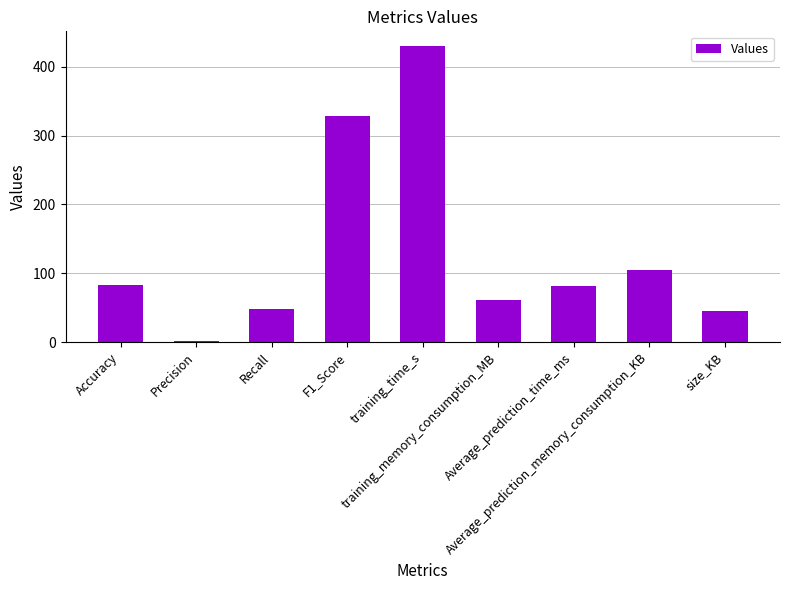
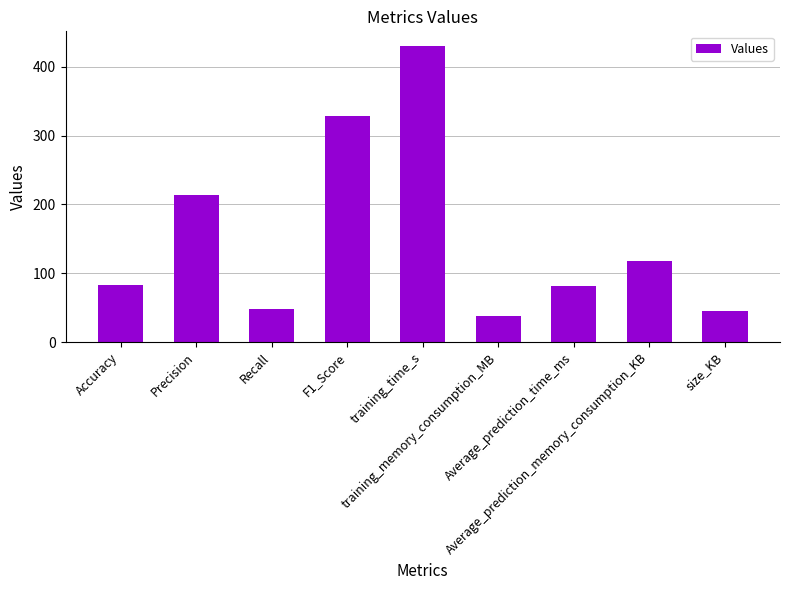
  {
    "Accuracy": 80,
-   "Precision": 0,
+   "Precision": 210,
    "Recall": 50,
    "F1_Score": 330,
    "training_time_s": 430,
-   "training_memory_consumption_MB": 60,
+   "training_memory_consumption_MB": 40,
    "Average_prediction_time_ms": 80,
-   "Average_prediction_memory_consumption_KB": 100,
+   "Average_prediction_memory_consumption_KB": 120,
    "size_KB": 50
  }
